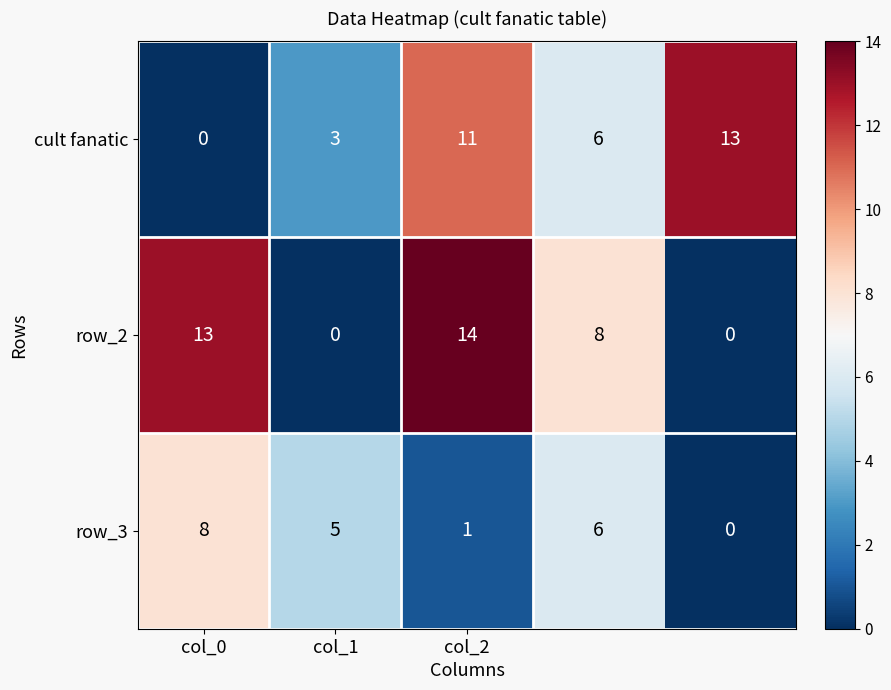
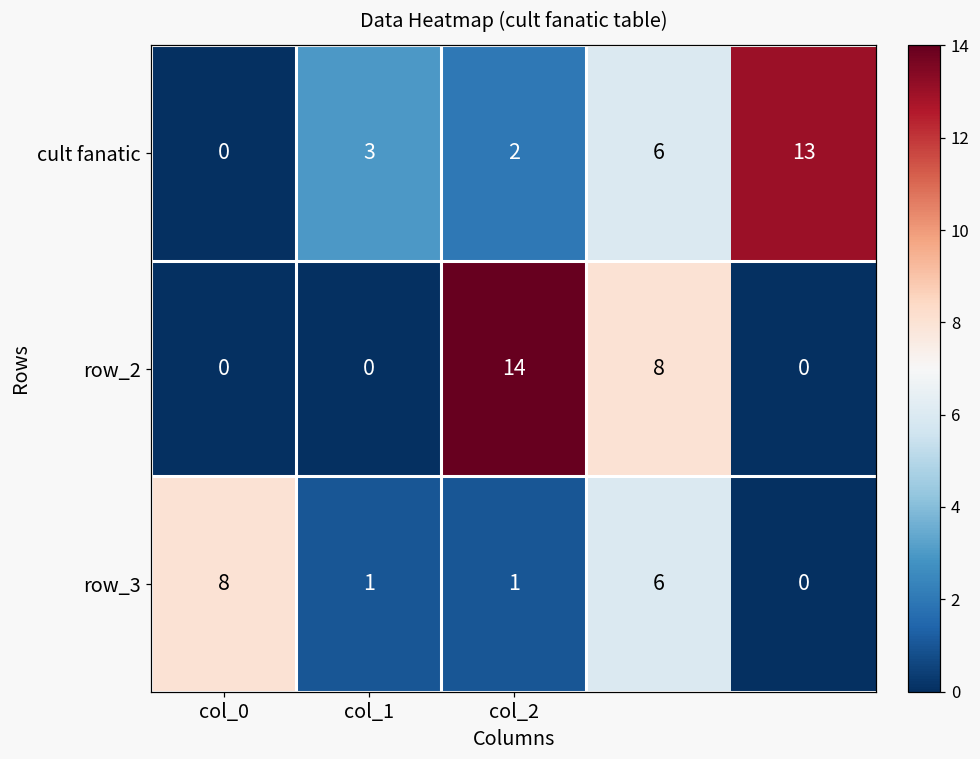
  {
    "cult fanatic": {
      "col_0": 0,
      "col_1": 3,
-     "col_2": 11
+     "col_2": 2
    },
    "row_2": {
-     "col_0": 13,
+     "col_0": 0,
      "col_1": 0,
      "col_2": 14
    },
    "row_3": {
      "col_0": 8,
-     "col_1": 5,
+     "col_1": 1,
      "col_2": 1
    }
  }
